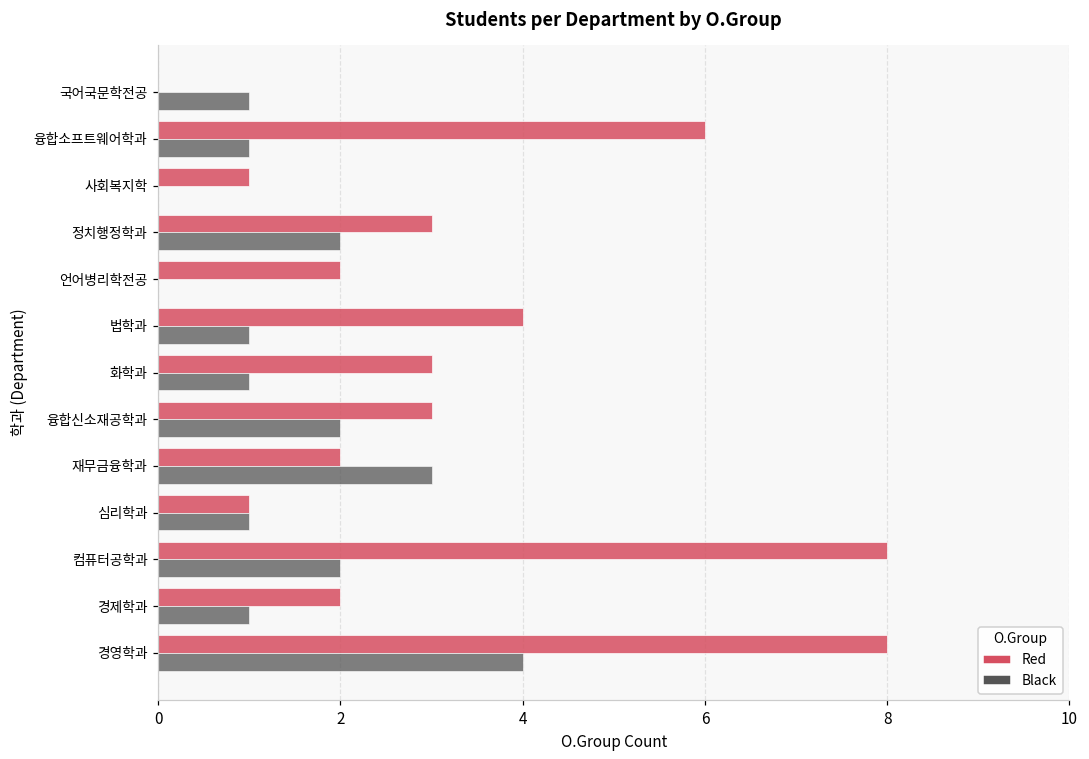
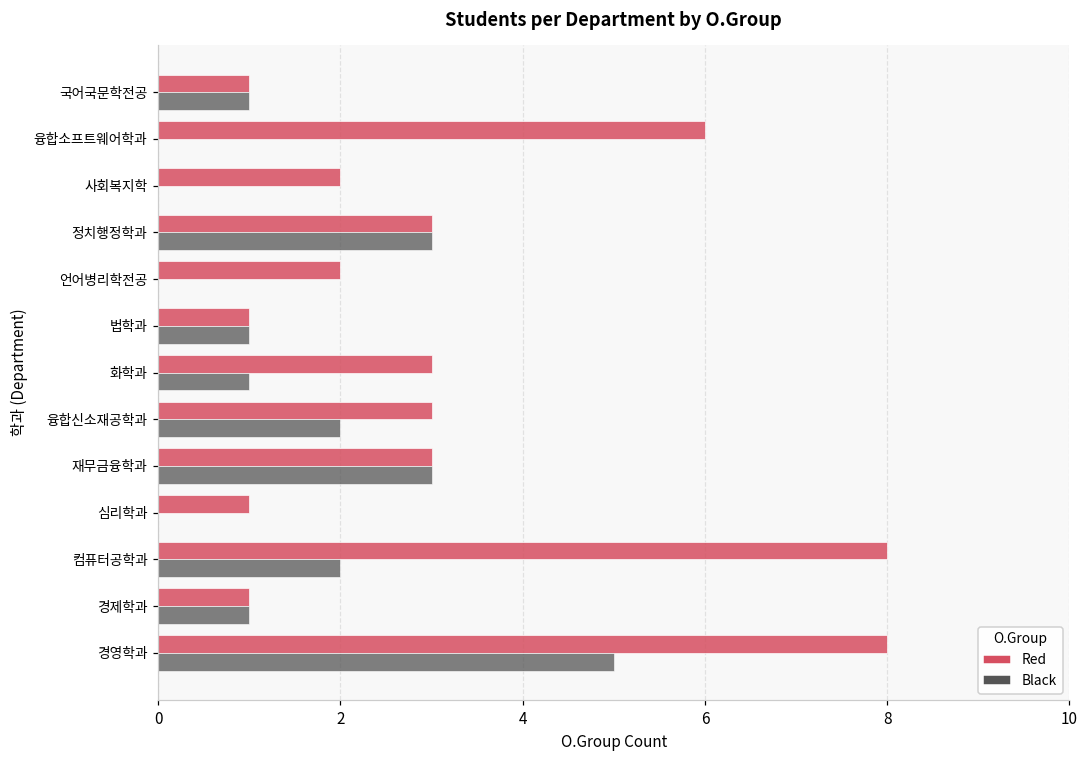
  {
    "Red": {
-     "국어국문학전공": 0,
+     "국어국문학전공": 1,
      "융합소프트웨어학과": 6,
-     "사회복지학": 1,
+     "사회복지학": 2,
      "정치행정학과": 3,
      "언어병리학전공": 2,
-     "법학과": 4,
+     "법학과": 1,
      "화학과": 3,
      "융합신소재공학과": 3,
-     "재무금융학과": 2,
+     "재무금융학과": 3,
      "심리학과": 1,
      "컴퓨터공학과": 8,
-     "경제학과": 2,
+     "경제학과": 1,
      "경영학과": 8
    },
    "Black": {
      "국어국문학전공": 1,
-     "융합소프트웨어학과": 1,
+     "융합소프트웨어학과": 0,
      "사회복지학": 0,
-     "정치행정학과": 2,
+     "정치행정학과": 3,
      "언어병리학전공": 0,
      "법학과": 1,
      "화학과": 1,
      "융합신소재공학과": 2,
      "재무금융학과": 3,
-     "심리학과": 1,
+     "심리학과": 0,
      "컴퓨터공학과": 2,
      "경제학과": 1,
-     "경영학과": 4
+     "경영학과": 5
    }
  }
